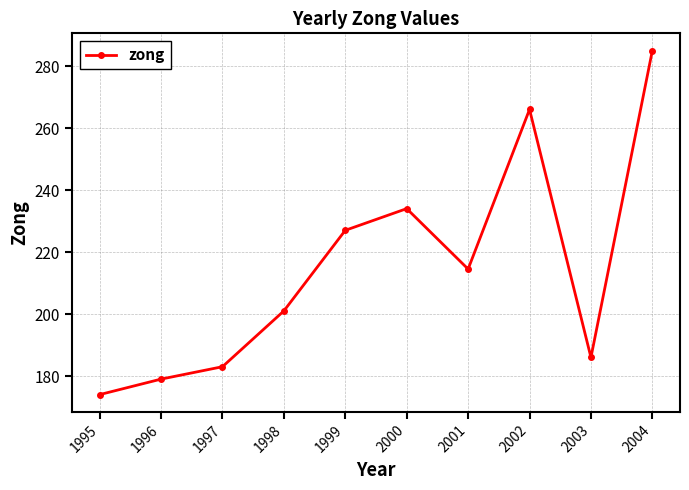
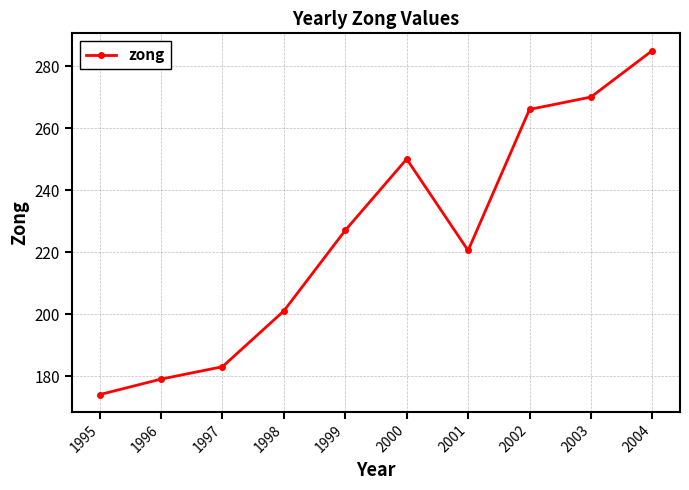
  {
    "1995": 174,
    "1996": 179,
    "1997": 183,
    "1998": 201,
    "1999": 227,
-   "2000": 234,
-   "2001": 215,
+   "2000": 250,
+   "2001": 221,
    "2002": 266,
-   "2003": 186,
+   "2003": 270,
    "2004": 285
  }
